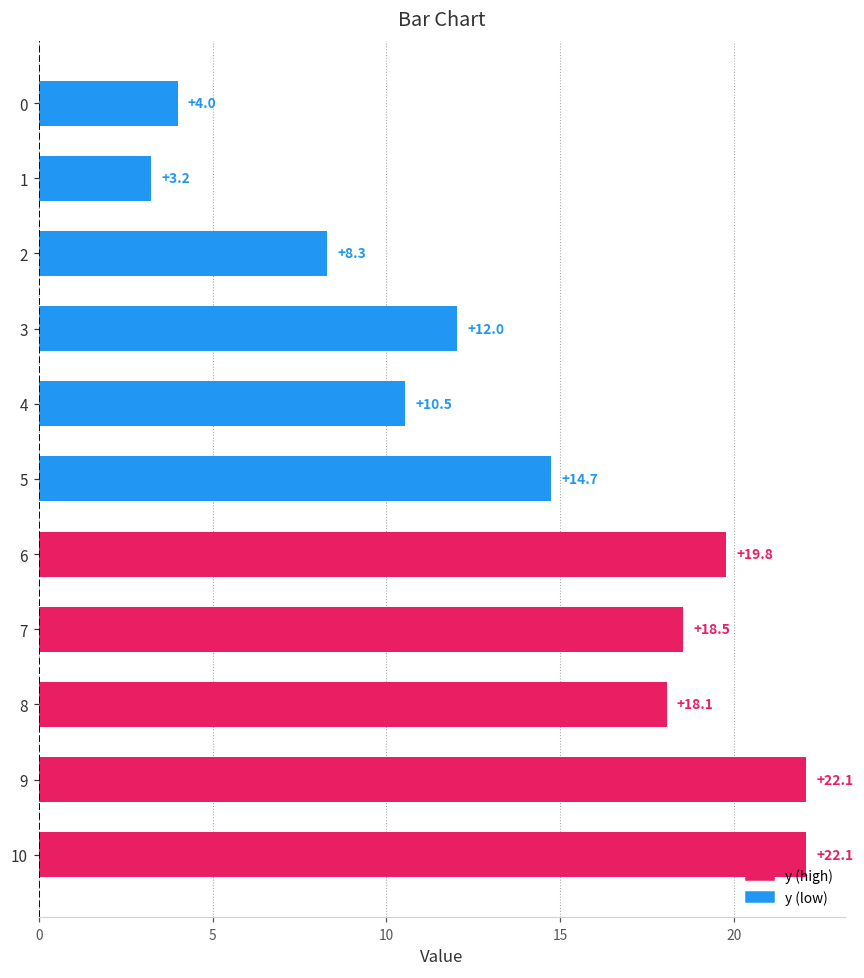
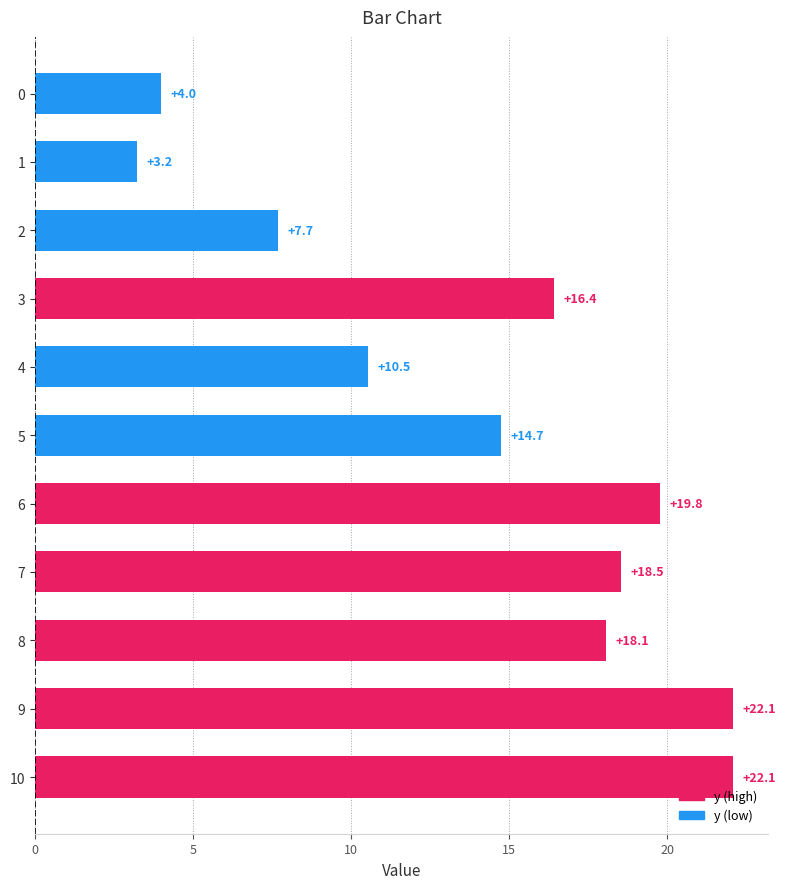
  {
    "0": "+4.0",
    "1": "+3.2",
-   "2": "+8.3",
-   "3": "+12.0",
+   "2": "+7.7",
+   "3": "+16.4",
    "4": "+10.5",
    "5": "+14.7",
    "6": "+19.8",
    "7": "+18.5",
    "8": "+18.1",
    "9": "+22.1",
    "10": "+22.1"
  }
